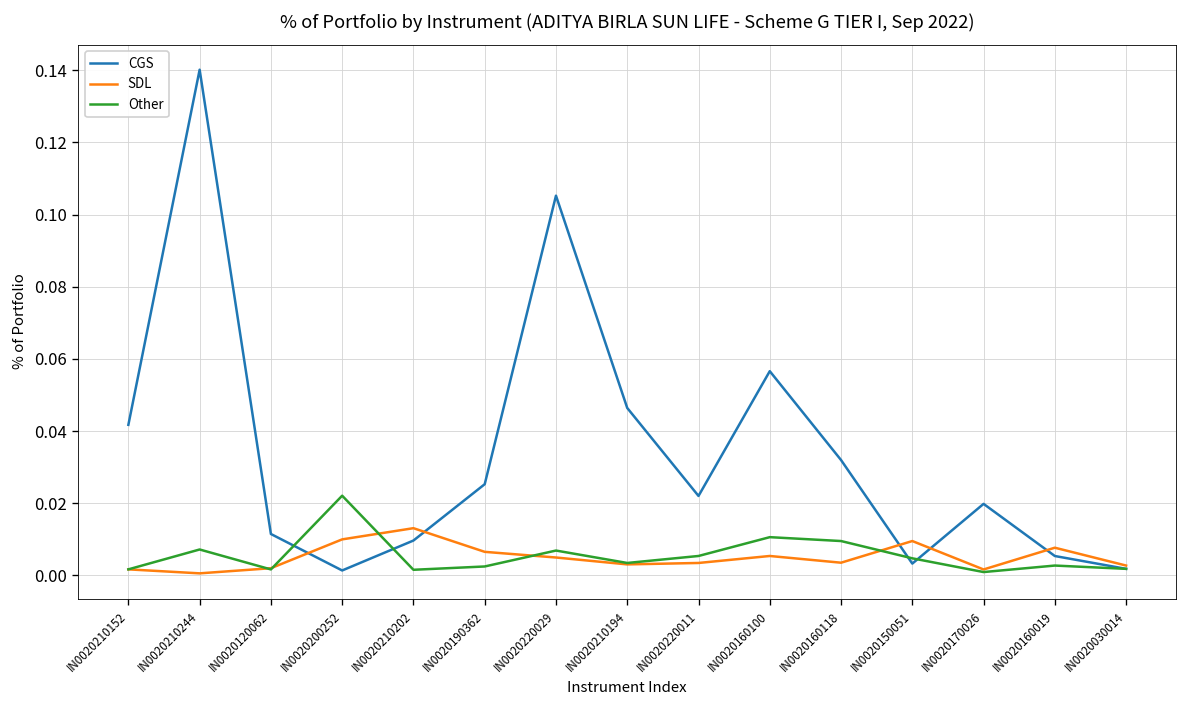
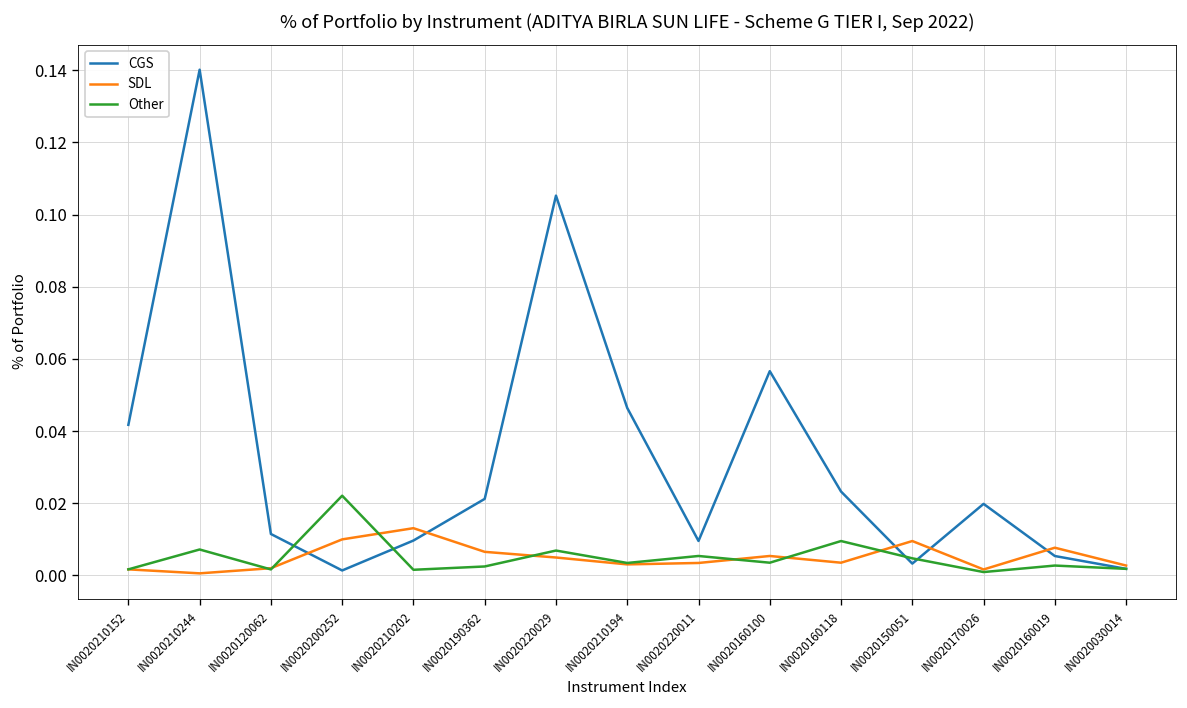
  {
    "CGS": {
      "IN0020210152": 0.042,
      "IN0020210244": 0.140,
      "IN0020120062": 0.011,
      "IN0020200252": 0.001,
      "IN0020210202": 0.010,
-     "IN0020190362": 0.025,
+     "IN0020190362": 0.021,
      "IN0020220029": 0.105,
      "IN0020210194": 0.046,
-     "IN0020220011": 0.022,
+     "IN0020220011": 0.010,
      "IN0020160100": 0.057,
-     "IN0020160118": 0.032,
+     "IN0020160118": 0.023,
      "IN0020150051": 0.003,
      "IN0020170026": 0.020,
      "IN0020160019": 0.005
    },
    "SDL": {
      "IN0020210244": 0.001,
      "IN0020200252": 0.010,
      "IN0020210202": 0.013,
      "IN0020190362": 0.007,
      "IN0020220029": 0.005,
      "IN0020220011": 0.003,
      "IN0020160100": 0.005,
      "IN0020160118": 0.004,
      "IN0020150051": 0.010,
      "IN0020160019": 0.008,
      "IN0020030014": 0.003
    },
    "Other": {
      "IN0020210244": 0.007,
      "IN0020200252": 0.022,
      "IN0020210202": 0.002,
      "IN0020190362": 0.002,
      "IN0020220029": 0.007,
      "IN0020220011": 0.005,
-     "IN0020160100": 0.011,
+     "IN0020160100": 0.004,
      "IN0020160118": 0.010,
      "IN0020150051": 0.005,
      "IN0020160019": 0.003
    }
  }
